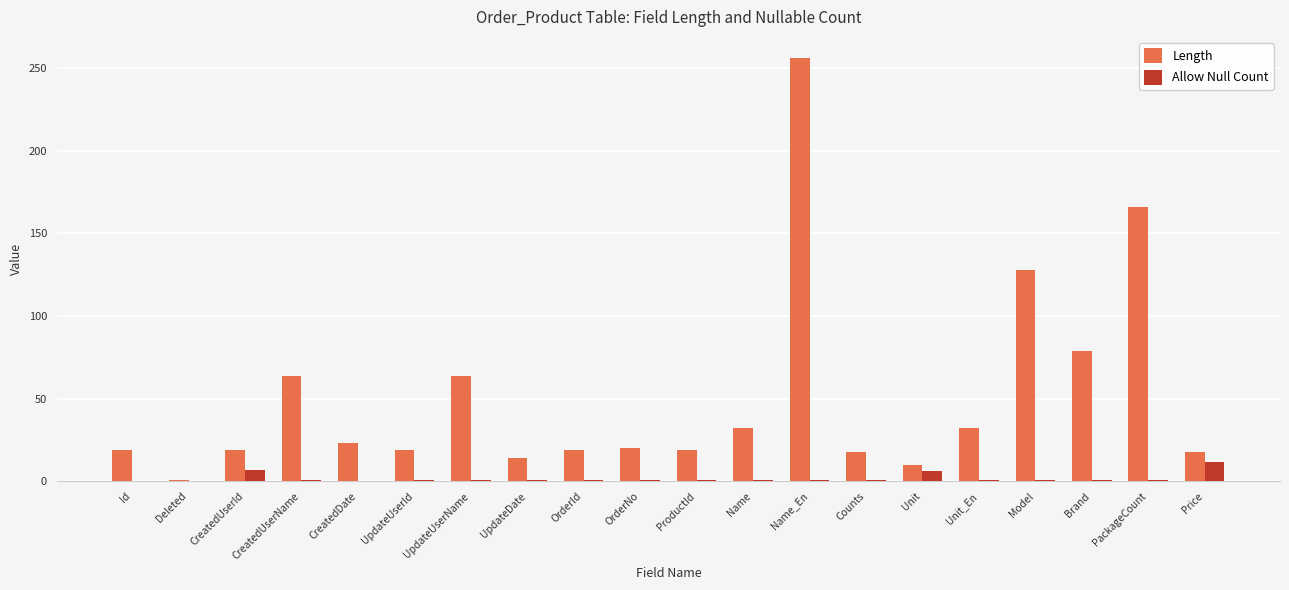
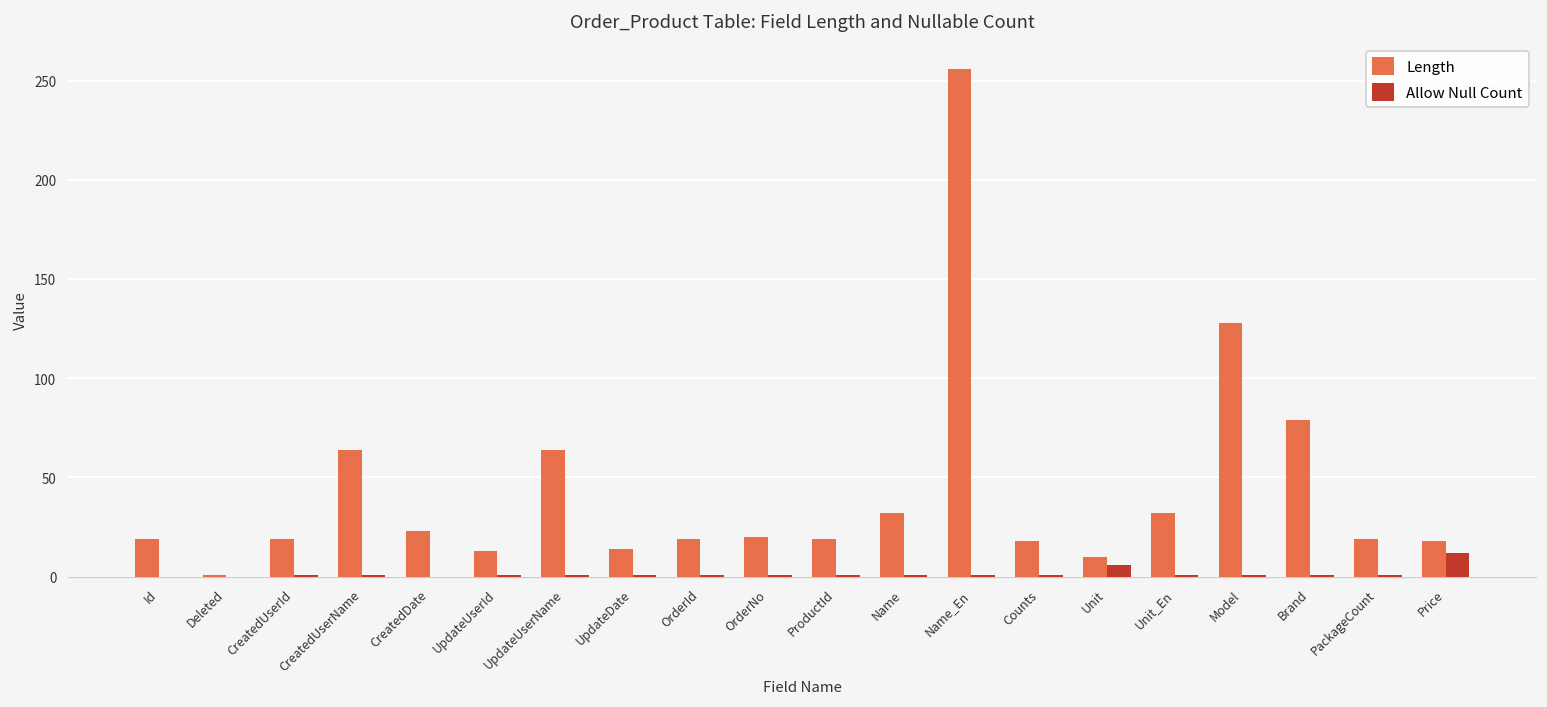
  {
    "Length": {
      "Id": 19,
      "CreatedUserId": 19,
      "CreatedUserName": 64,
      "CreatedDate": 23,
-     "UpdateUserId": 19,
+     "UpdateUserId": 13,
      "UpdateUserName": 64,
      "UpdateDate": 14,
      "OrderId": 19,
      "OrderNo": 20,
      "ProductId": 19,
      "Name": 32,
      "Name_En": 256,
      "Counts": 18,
      "Unit": 10,
      "Unit_En": 32,
      "Model": 128,
      "Brand": 79,
-     "PackageCount": 166,
+     "PackageCount": 19,
      "Price": 18
    },
    "Allow Null Count": {
      "Id": 0,
      "Deleted": 0,
-     "CreatedUserId": 7,
+     "CreatedUserId": 1,
      "CreatedDate": 0,
      "Unit": 6,
      "Price": 12
    }
  }
